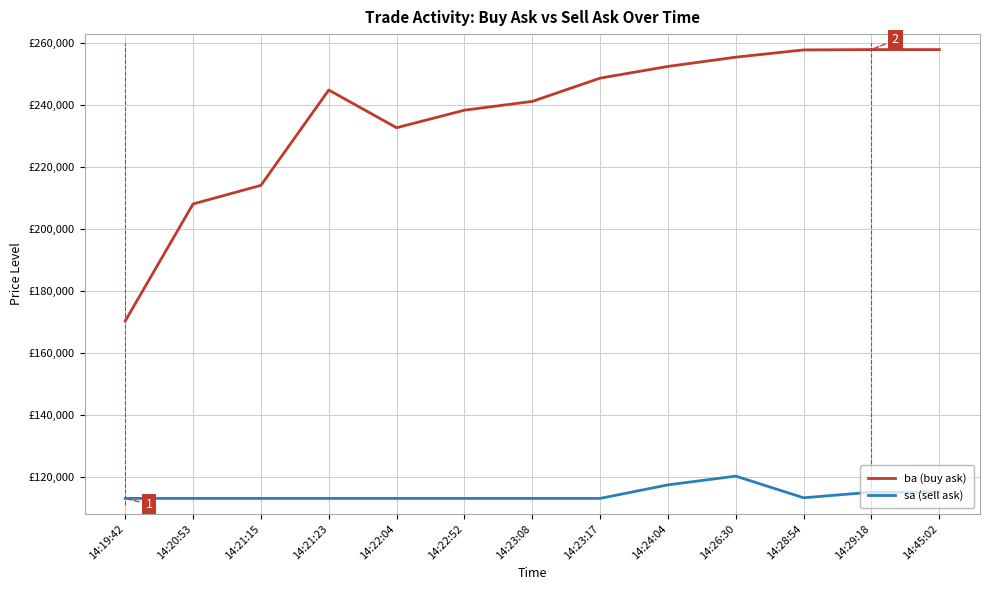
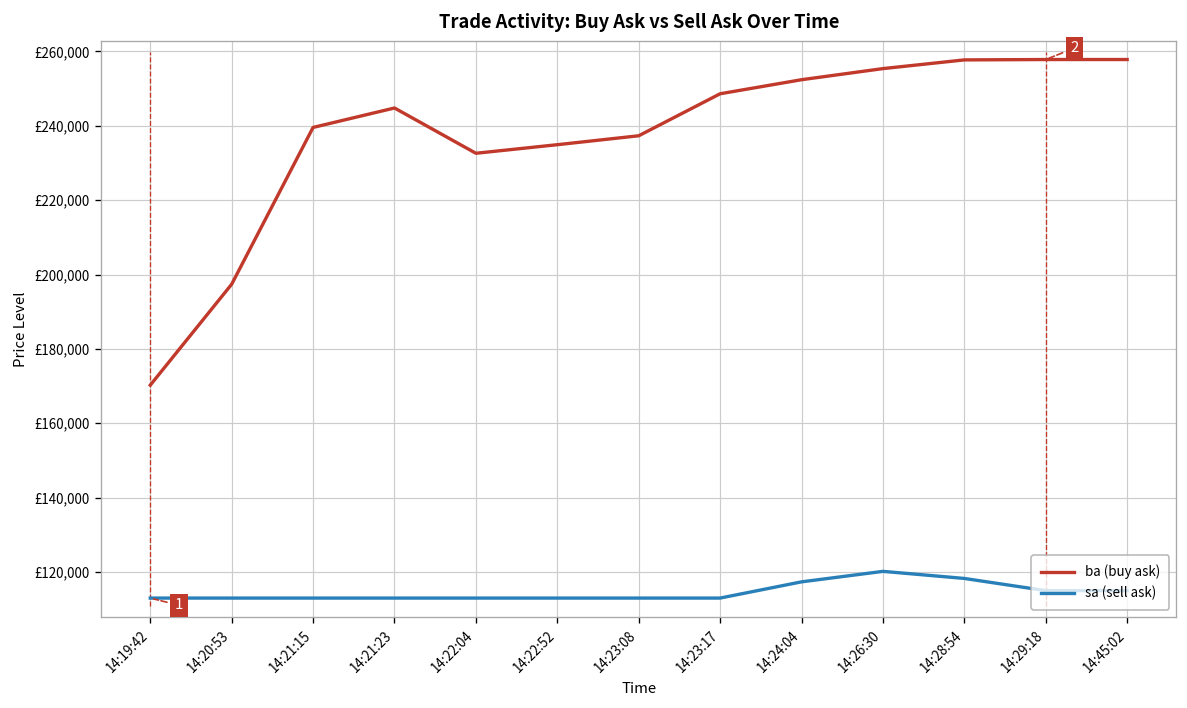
  {
    "ba (buy ask)": {
      "14:19:42": "£170,000",
-     "14:20:53": "£208,000",
-     "14:21:15": "£214,000",
+     "14:20:53": "£197,000",
+     "14:21:15": "£240,000",
      "14:21:23": "£245,000",
      "14:22:04": "£233,000",
-     "14:22:52": "£238,000",
-     "14:23:08": "£241,000",
+     "14:22:52": "£235,000",
+     "14:23:08": "£237,000",
      "14:23:17": "£249,000",
      "14:24:04": "£252,000",
      "14:26:30": "£255,000",
      "14:28:54": "£258,000",
      "14:45:02": "£258,000"
    },
    "sa (sell ask)": {
      "14:20:53": "£113,000",
      "14:21:15": "£113,000",
      "14:21:23": "£113,000",
      "14:22:04": "£113,000",
      "14:22:52": "£113,000",
      "14:23:08": "£113,000",
      "14:23:17": "£113,000",
      "14:24:04": "£117,000",
      "14:26:30": "£120,000",
-     "14:28:54": "£113,000"
+     "14:28:54": "£118,000"
    }
  }
